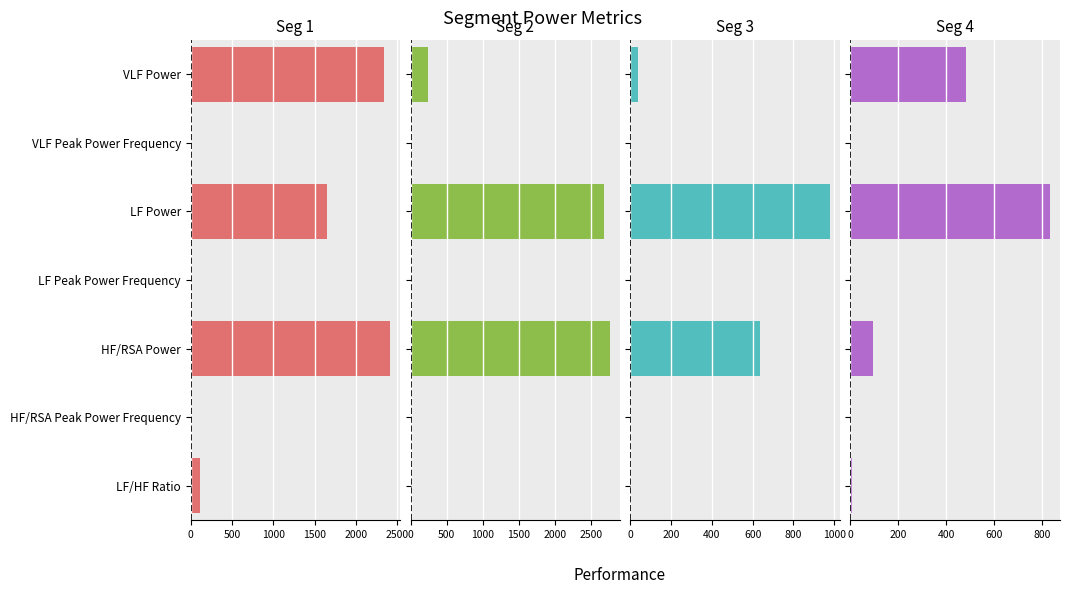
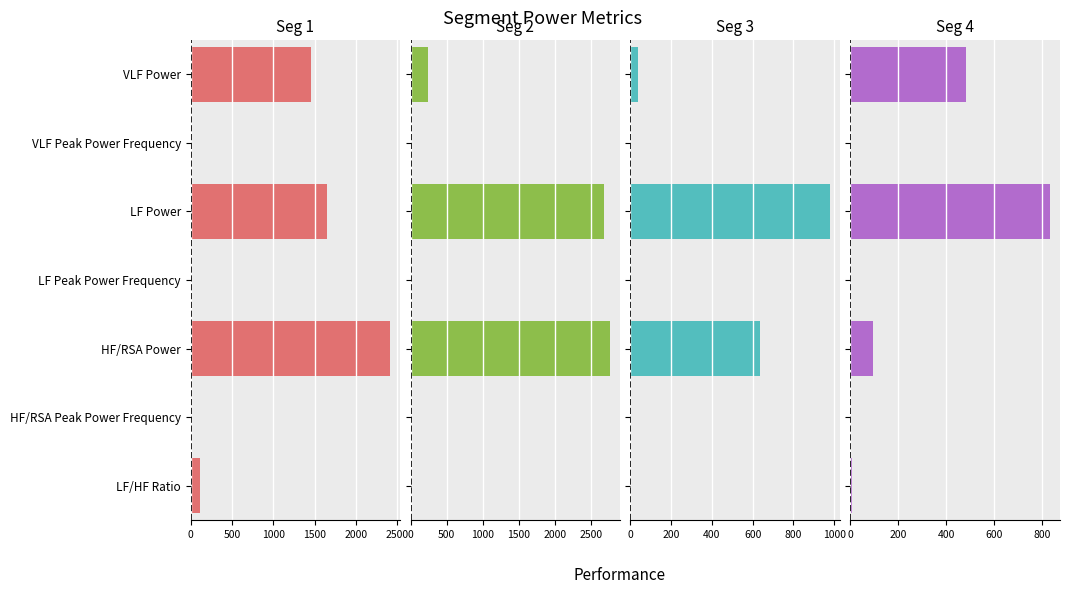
  {
    "Seg 1": {
-     "VLF Power": 2300,
+     "VLF Power": 1500,
      "LF Power": 1600,
      "HF/RSA Power": 2400,
      "LF/HF Ratio": 100
    }
  }
